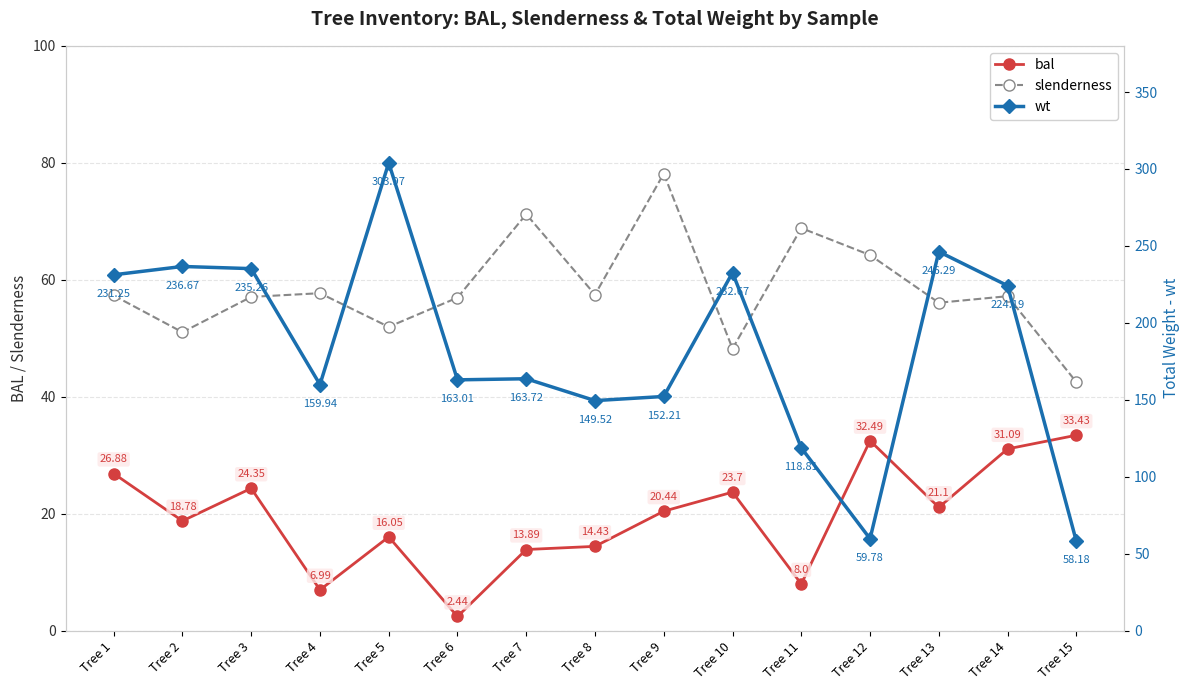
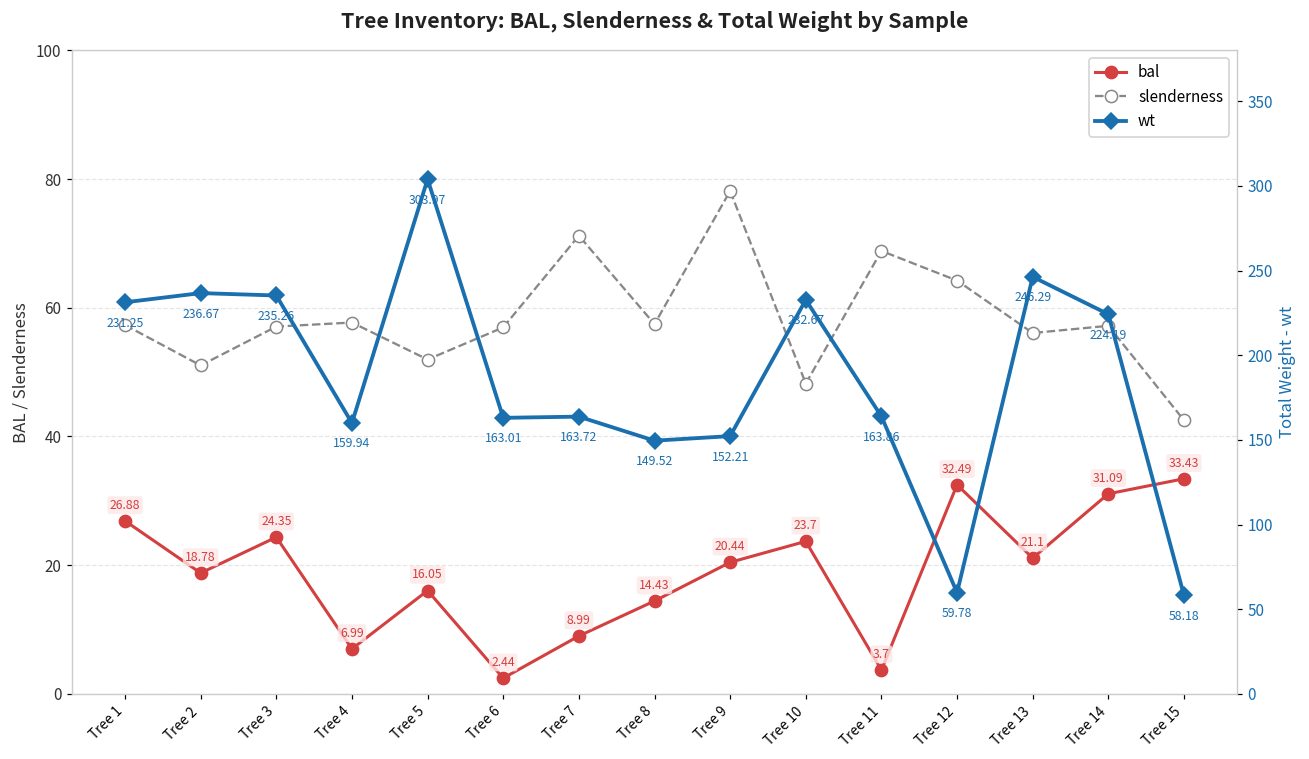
  {
    "bal": {
-     "Tree 7": 13.89,
-     "Tree 11": 8.0
+     "Tree 7": 8.99,
+     "Tree 11": 3.7
    },
    "wt": {
      "Tree 2": 236.67,
      "Tree 3": 235.26,
      "Tree 4": 159.94,
      "Tree 5": 303.97,
      "Tree 6": 163.01,
      "Tree 7": 163.72,
      "Tree 8": 149.52,
      "Tree 9": 152.21,
      "Tree 10": 232.67,
-     "Tree 11": 118.81,
+     "Tree 11": 163.86,
      "Tree 12": 59.78,
      "Tree 13": 246.29,
      "Tree 14": 224.19,
      "Tree 15": 58.18
    }
  }
